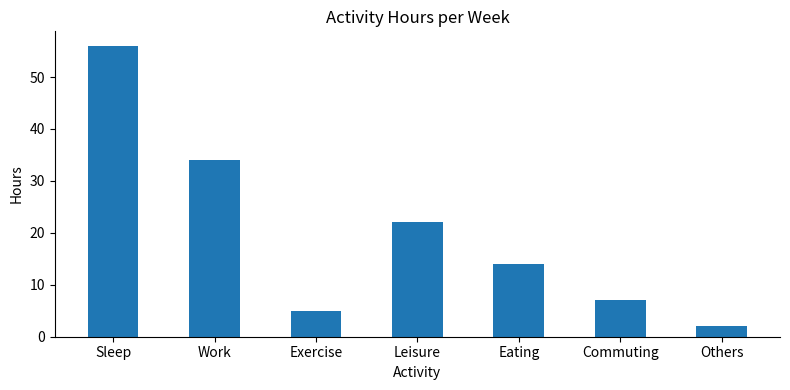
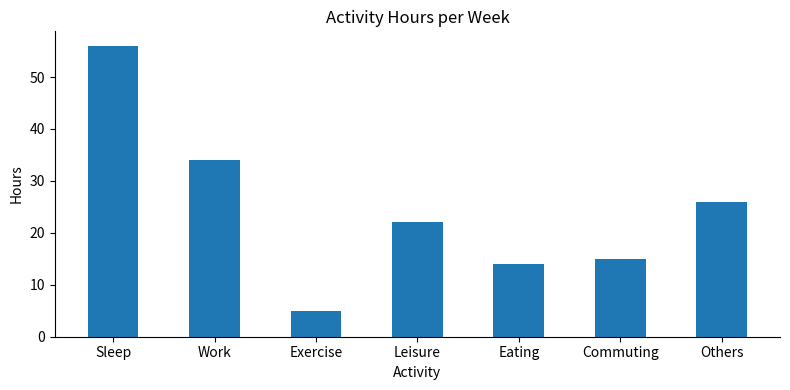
  {
    "Sleep": 56,
    "Work": 34,
    "Exercise": 5,
    "Leisure": 22,
    "Eating": 14,
-   "Commuting": 7,
-   "Others": 2
+   "Commuting": 15,
+   "Others": 26
  }
